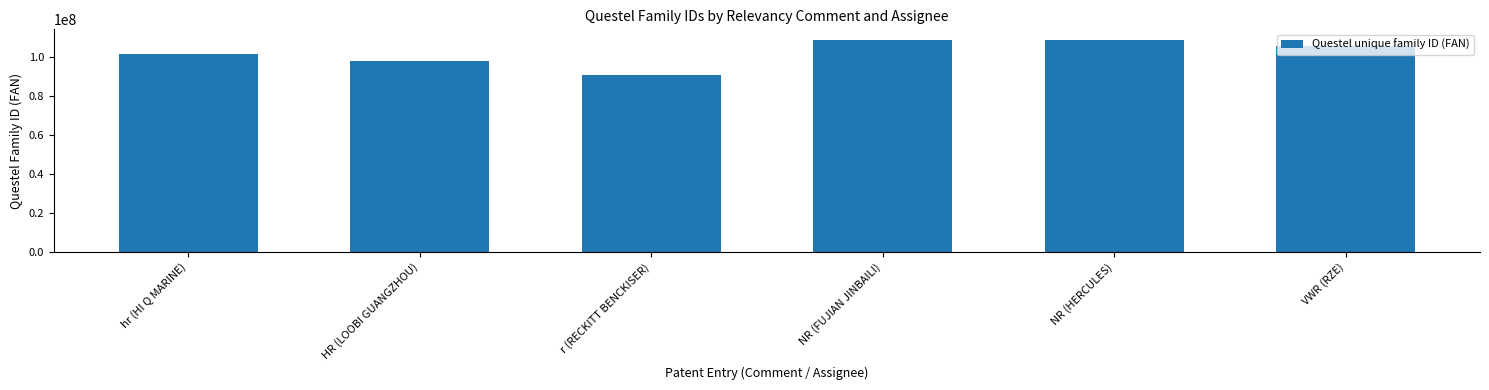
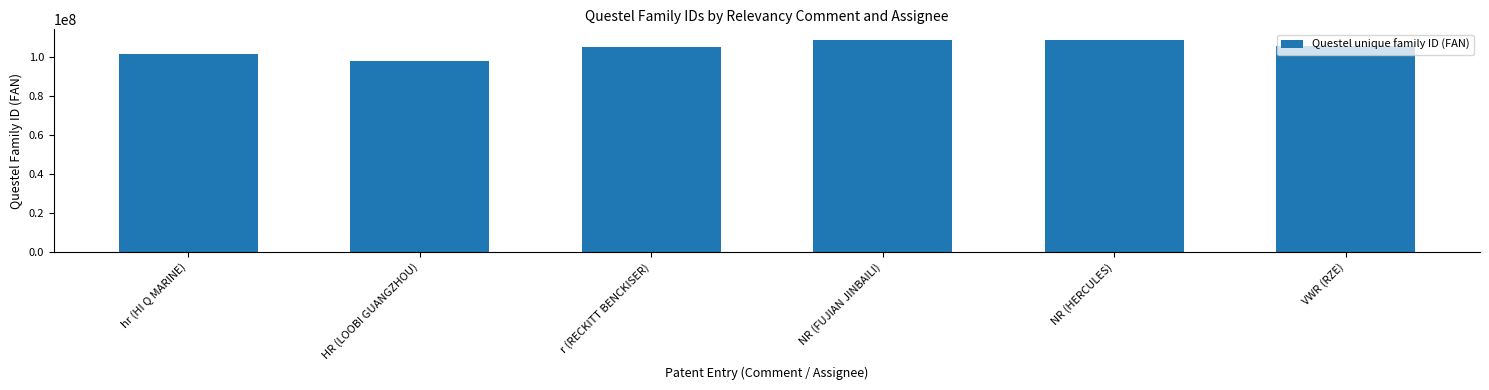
  {
    "hr (HI Q MARINE)": 101000000,
    "HR (LOOBI GUANGZHOU)": 98000000,
-   "r (RECKITT BENCKISER)": 91000000,
+   "r (RECKITT BENCKISER)": 105000000,
    "NR (FUJIAN JINBAILI)": 109000000,
    "NR (HERCULES)": 108000000
  }
